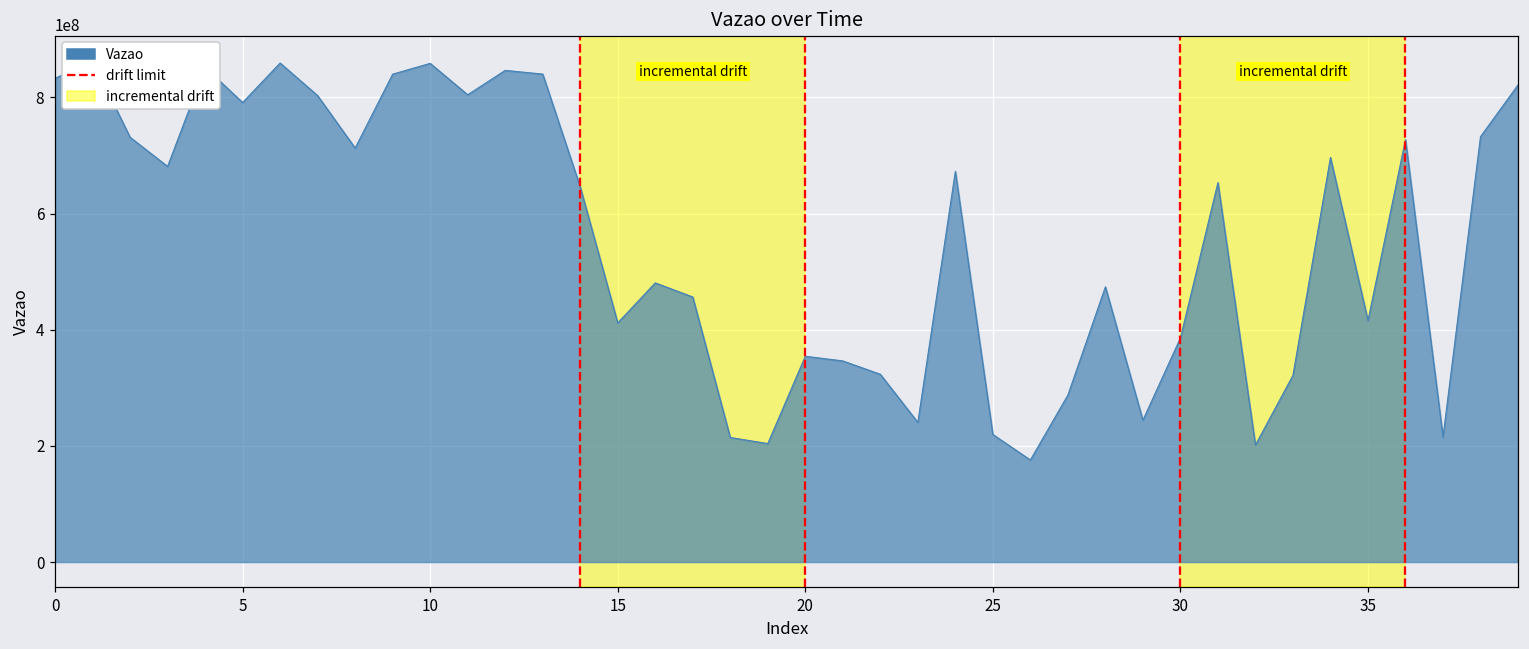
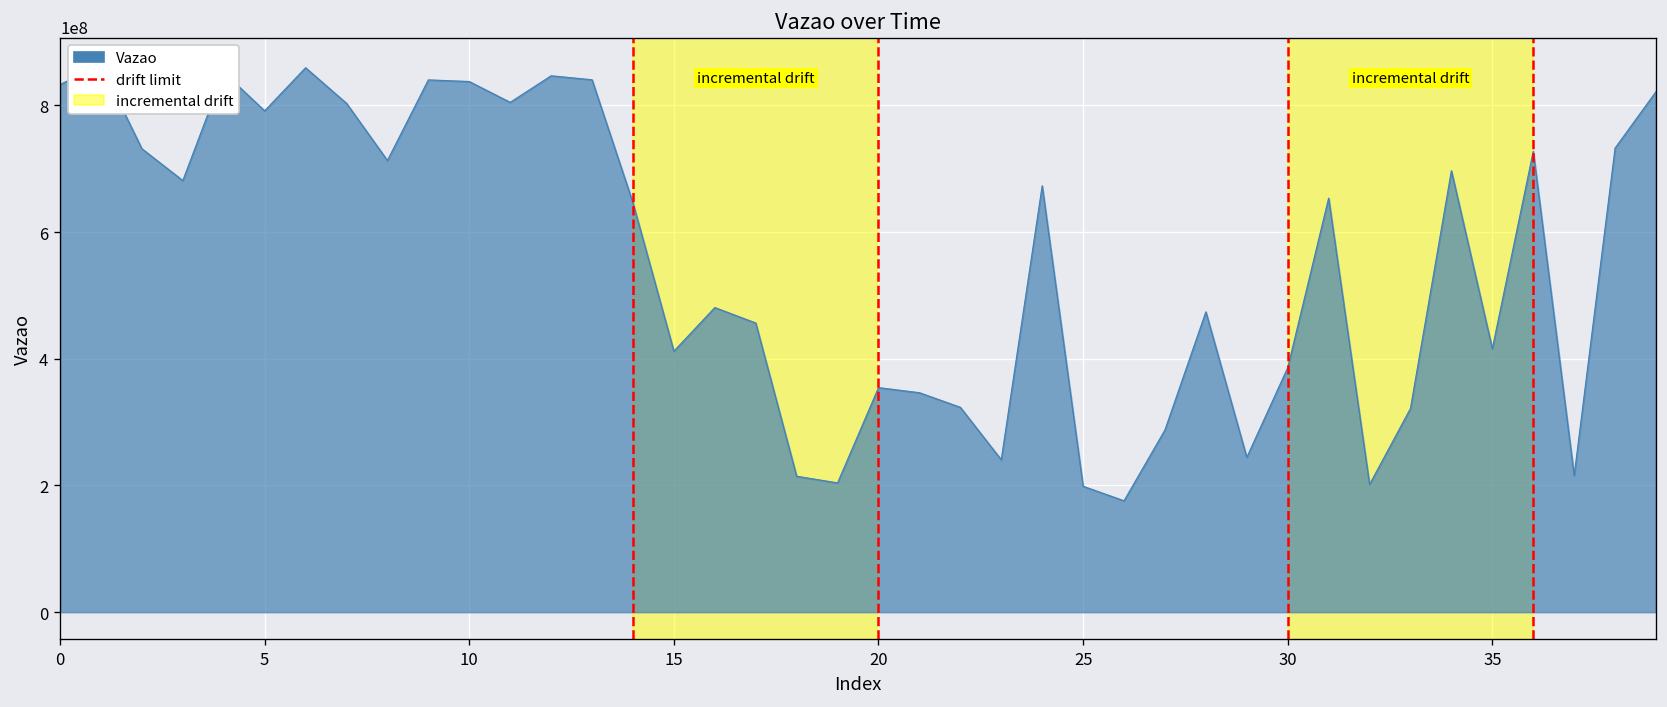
  {
    "0": 830000000,
    "5": 790000000,
-   "10": 860000000,
-   "25": 220000000
+   "10": 840000000,
+   "25": 200000000
  }
